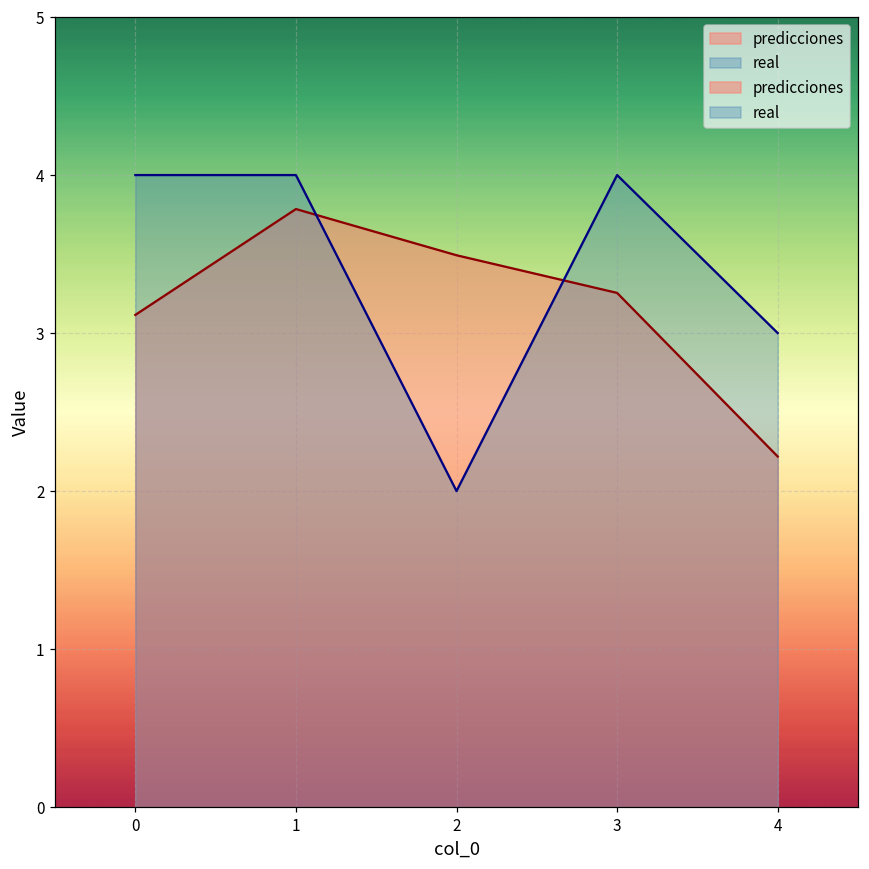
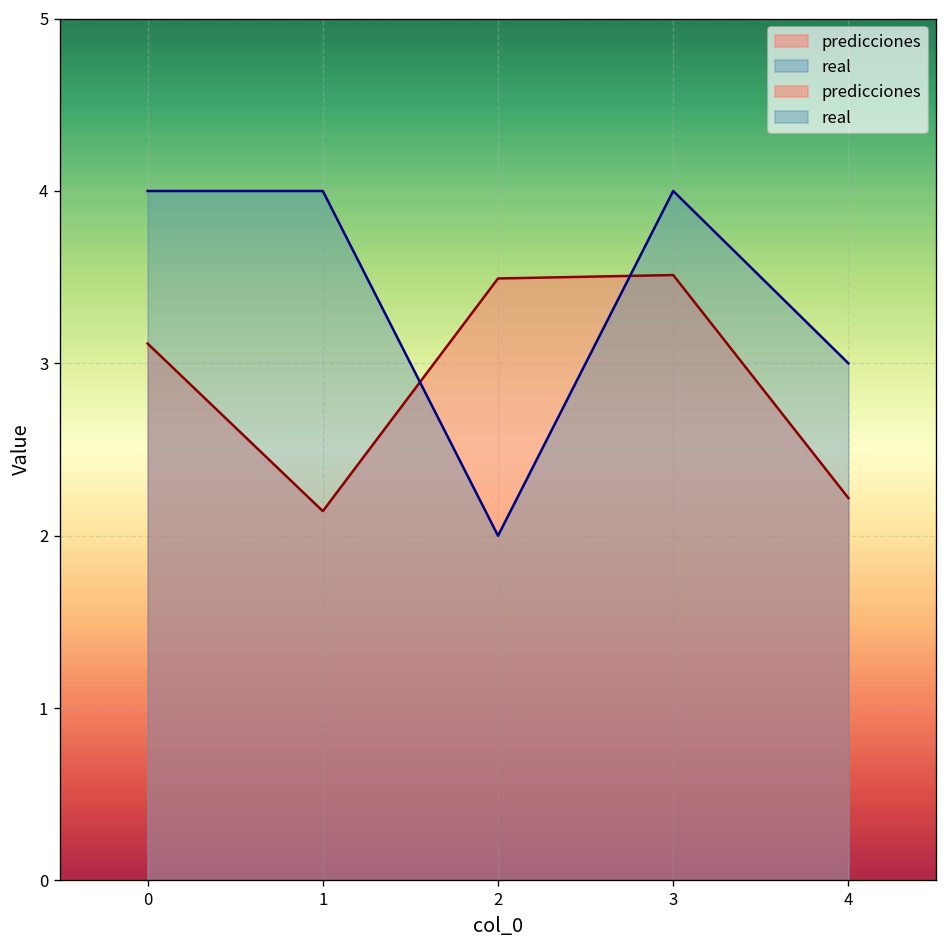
  {
    "predicciones": {
      "0": 3.11,
-     "1": 3.78,
+     "1": 2.14,
      "2": 3.49,
-     "3": 3.25,
+     "3": 3.51,
      "4": 2.22
    },
    "real": {
      "0": 4.00,
      "1": 4.00,
      "2": 2.00,
      "3": 4.00,
      "4": 3.00
    }
  }
